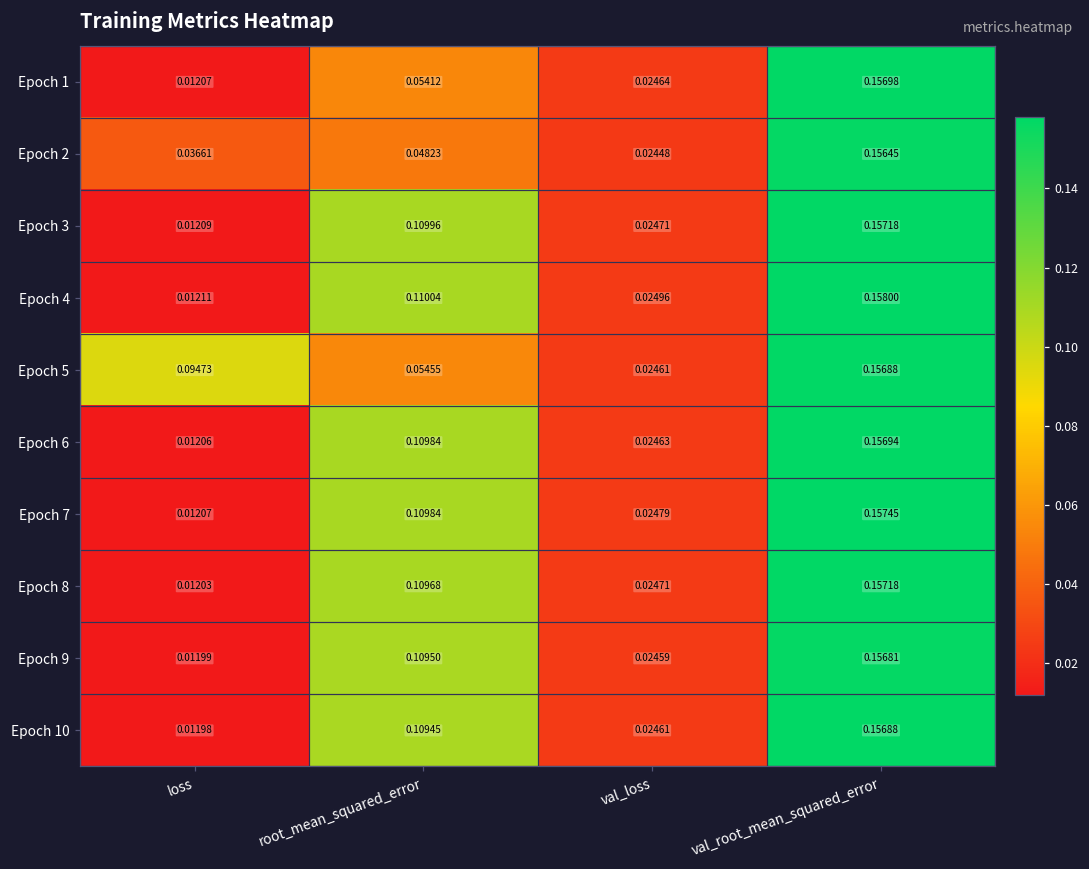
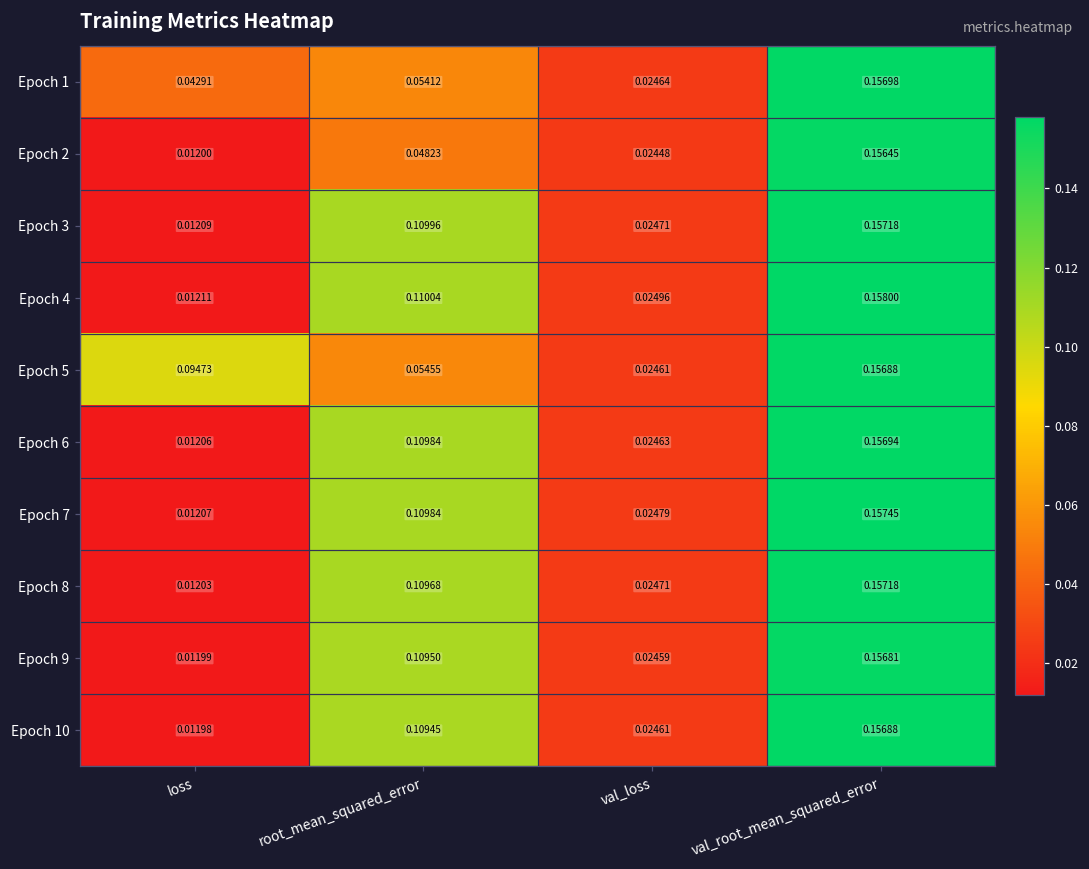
  {
    "Epoch 1": {
-     "loss": 0.01207
+     "loss": 0.04291
    },
    "Epoch 2": {
-     "loss": 0.03661
+     "loss": 0.01200
    }
  }
